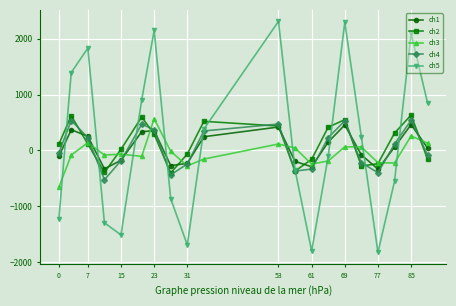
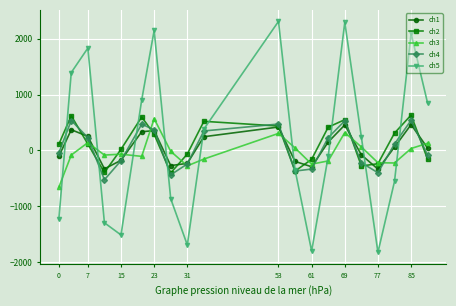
  {
    "ch3": {
      "0": -700,
      "15": -100,
      "23": 600,
-     "53": 100,
+     "53": 300,
      "61": -200,
-     "69": 100,
-     "85": 300
+     "69": 300,
+     "85": 0
    }
  }
